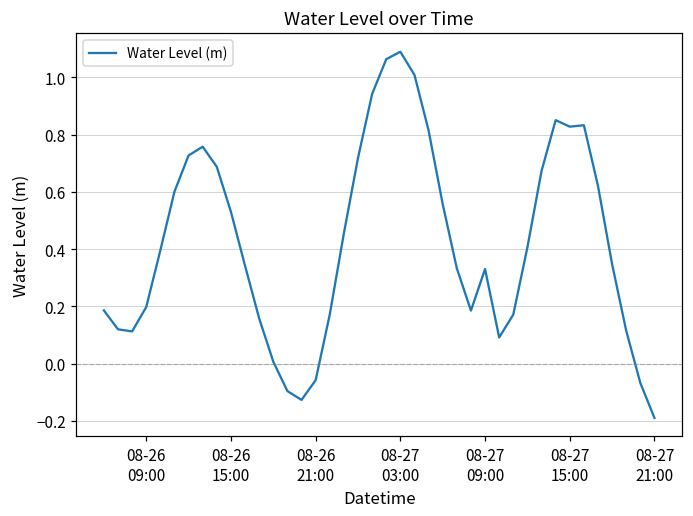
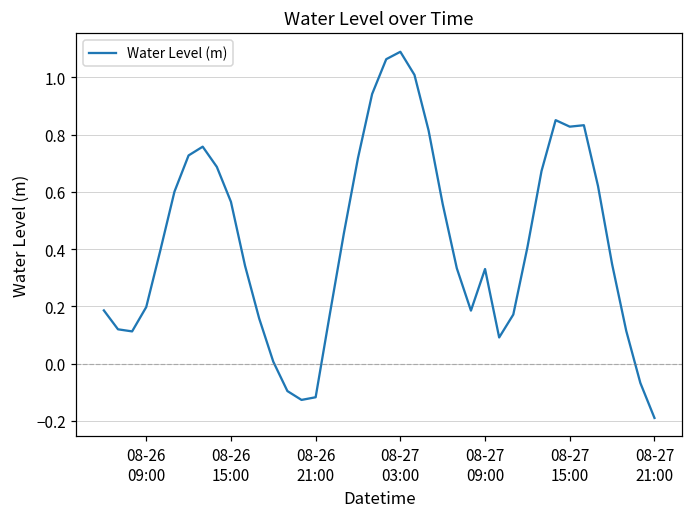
  {
    "08-26 09:00": 0.20,
-   "08-26 15:00": 0.53,
-   "08-26 21:00": -0.06,
+   "08-26 15:00": 0.57,
+   "08-26 21:00": -0.12,
    "08-27 03:00": 1.09,
    "08-27 09:00": 0.33,
    "08-27 15:00": 0.83,
    "08-27 21:00": -0.19
  }
